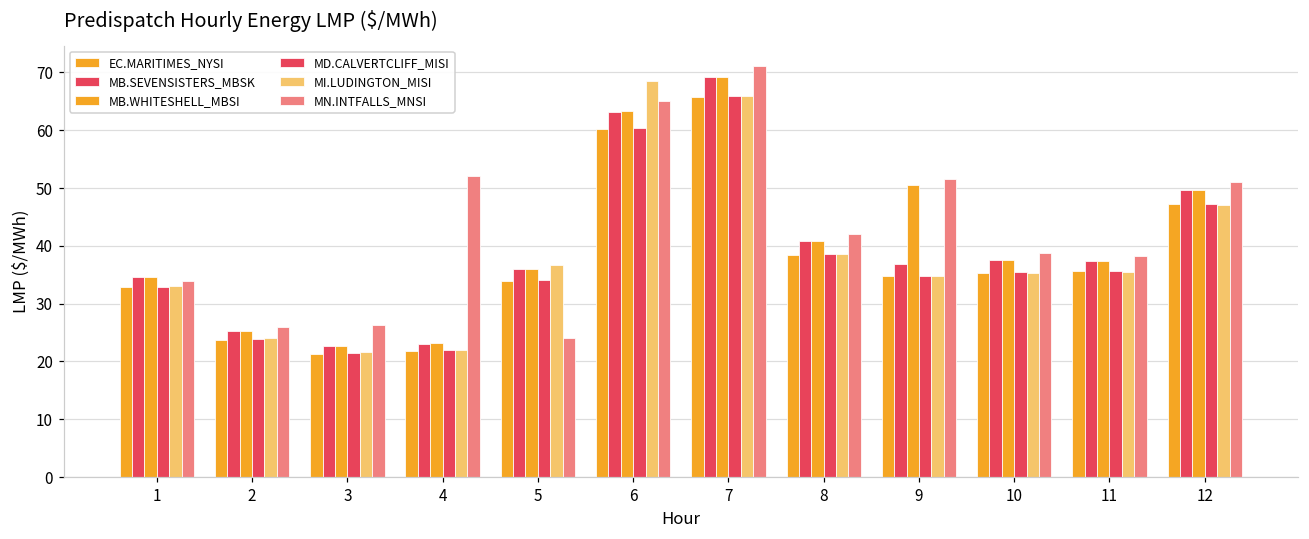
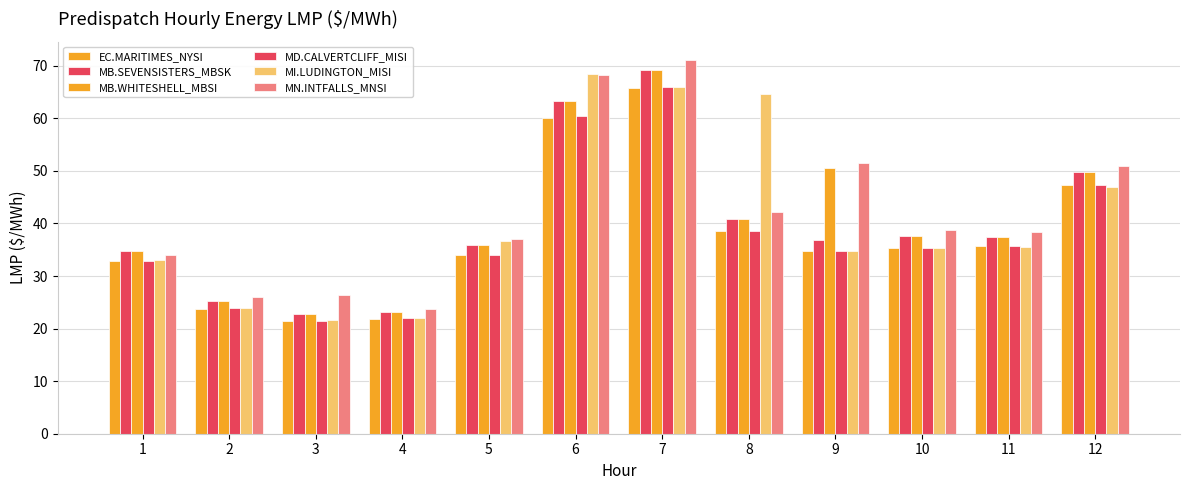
  {
    "MI.LUDINGTON_MISI": {
      "1": 33,
      "2": 24,
      "3": 22,
      "4": 22,
      "5": 37,
      "6": 69,
      "7": 66,
-     "8": 39,
+     "8": 65,
      "9": 35,
      "10": 35,
      "11": 36,
      "12": 47
    },
    "MN.INTFALLS_MNSI": {
      "1": 34,
      "2": 26,
      "3": 26,
-     "4": 52,
-     "5": 24,
-     "6": 65,
+     "4": 24,
+     "5": 37,
+     "6": 68,
      "7": 71,
      "8": 42,
      "9": 52,
      "10": 39,
      "11": 38,
      "12": 51
    }
  }
